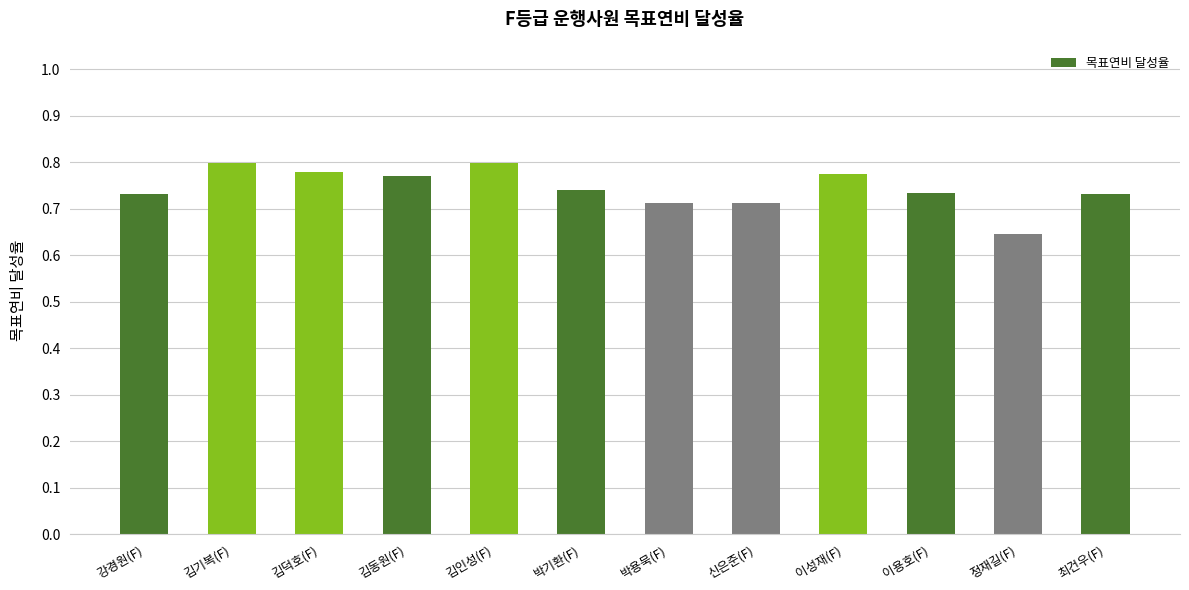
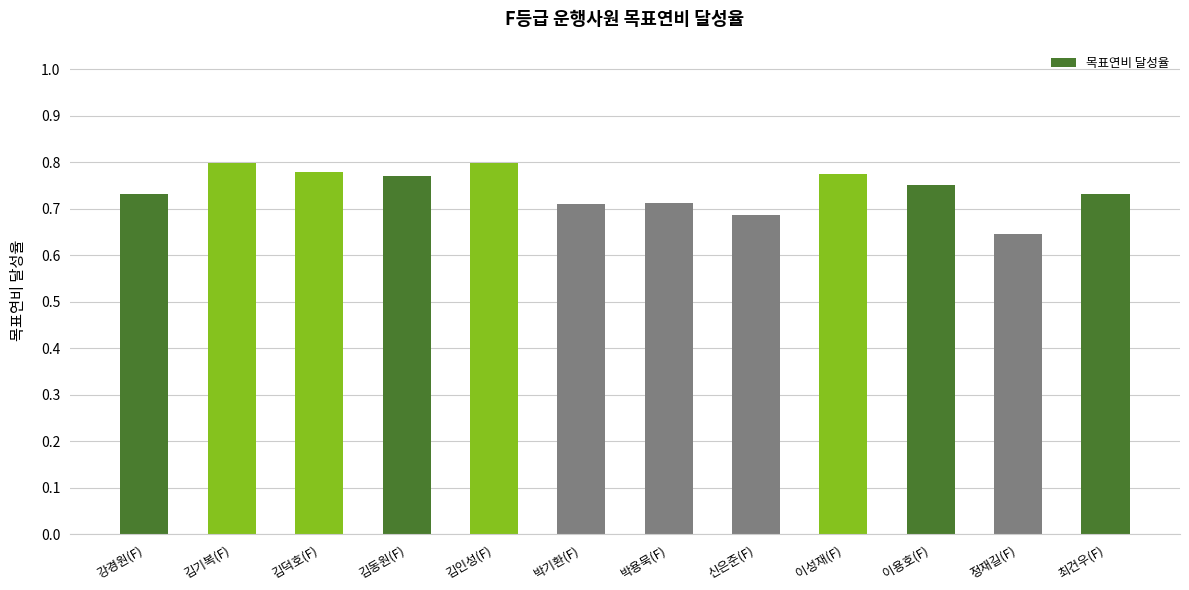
  {
    "강경원(F)": 0.73,
    "김기복(F)": 0.80,
    "김덕호(F)": 0.78,
    "김동원(F)": 0.77,
    "김인성(F)": 0.80,
-   "박기환(F)": 0.74,
+   "박기환(F)": 0.71,
    "박용묵(F)": 0.71,
-   "신은준(F)": 0.71,
+   "신은준(F)": 0.69,
    "이성재(F)": 0.77,
-   "이용호(F)": 0.73,
+   "이용호(F)": 0.75,
    "정재길(F)": 0.65,
    "최건우(F)": 0.73
  }
